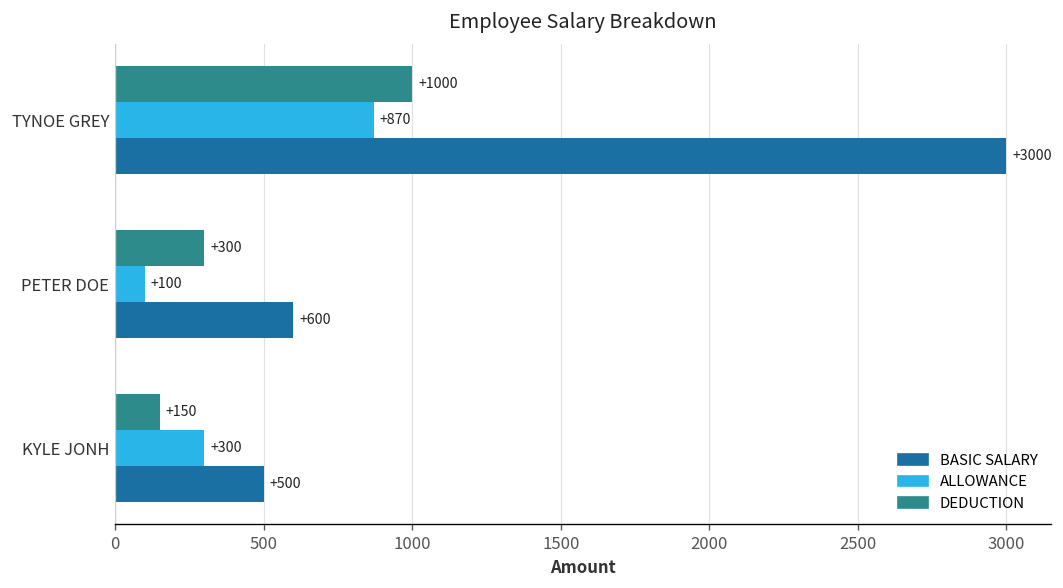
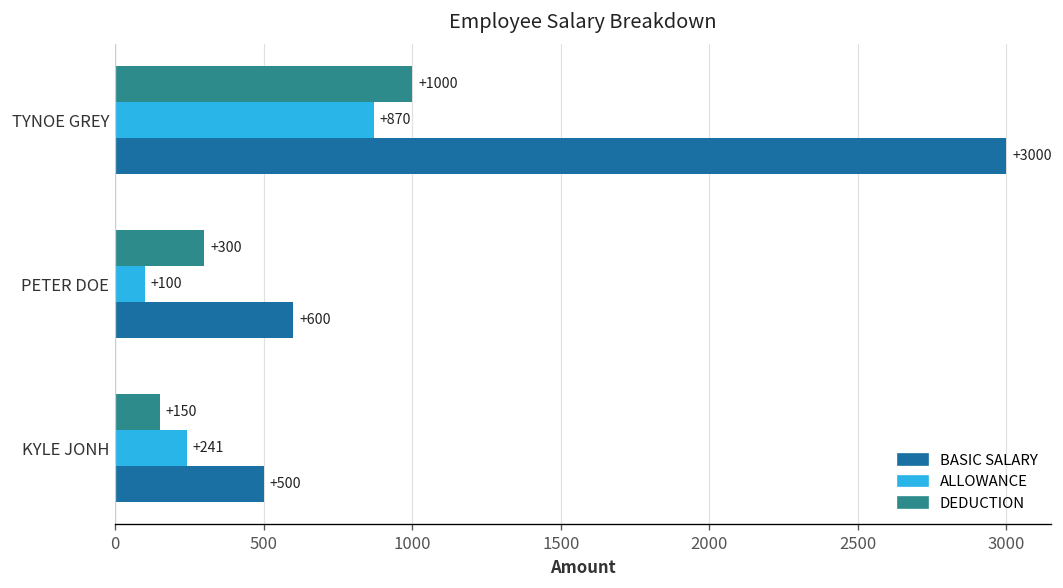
  {
    "ALLOWANCE": {
      "TYNOE GREY": "+870",
      "PETER DOE": "+100",
-     "KYLE JONH": "+300"
+     "KYLE JONH": "+241"
    }
  }
